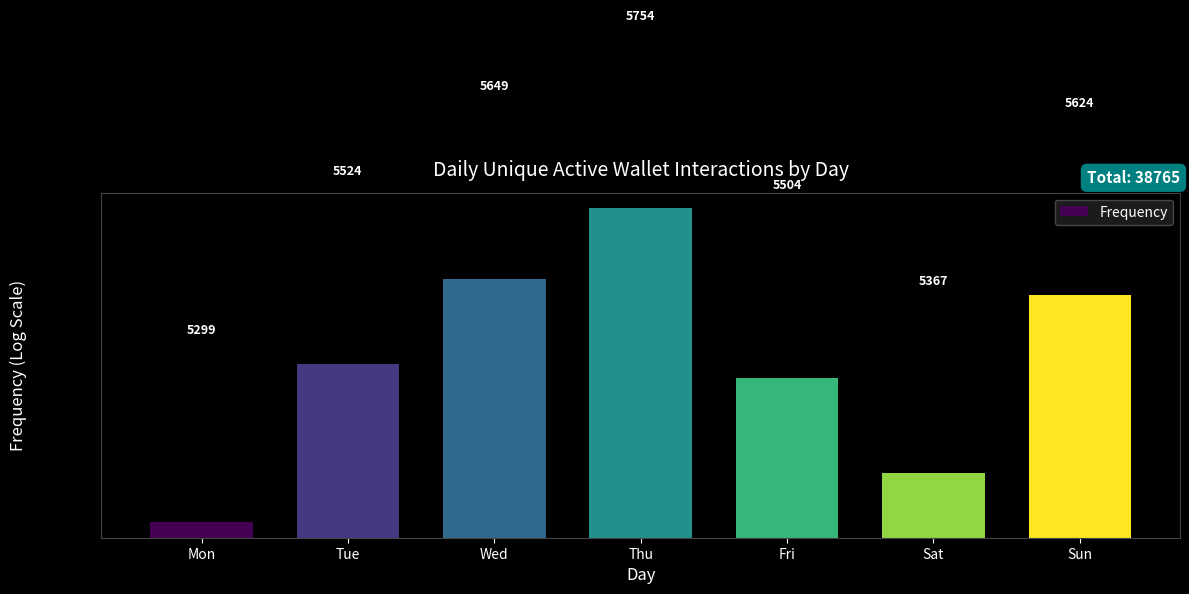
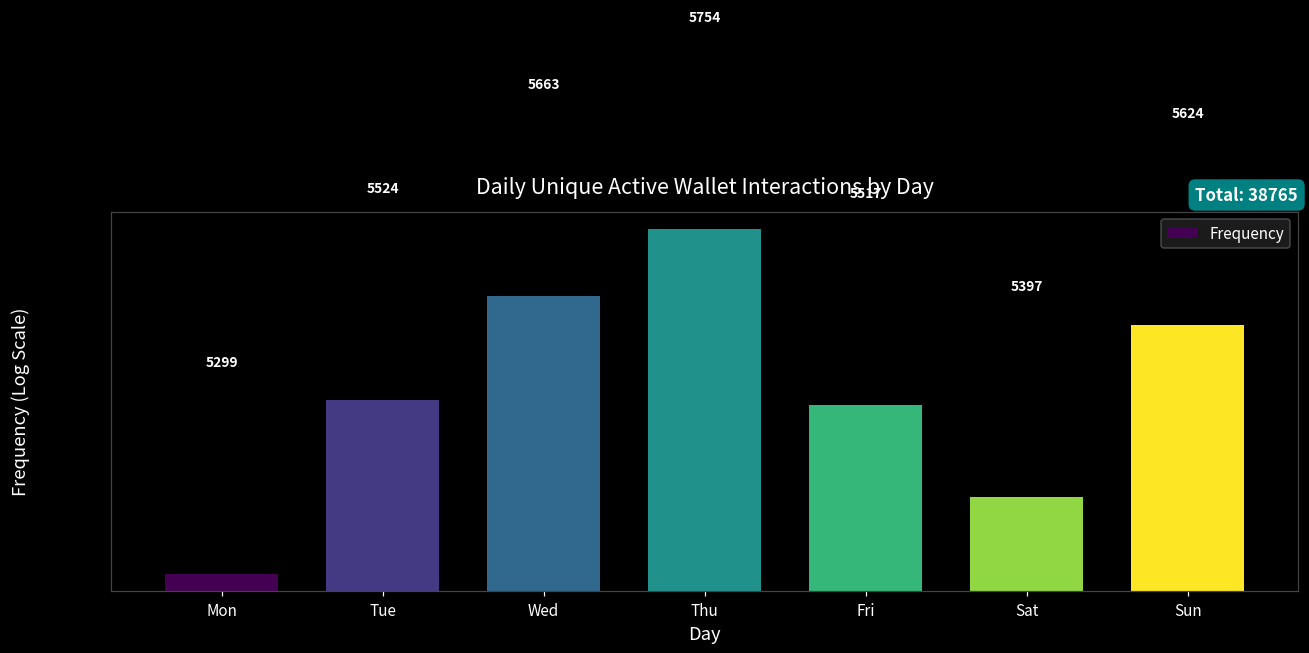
  {
-   "Wed": 5649,
-   "Fri": 5504,
-   "Sat": 5367
+   "Wed": 5663,
+   "Fri": 5517,
+   "Sat": 5397
  }
